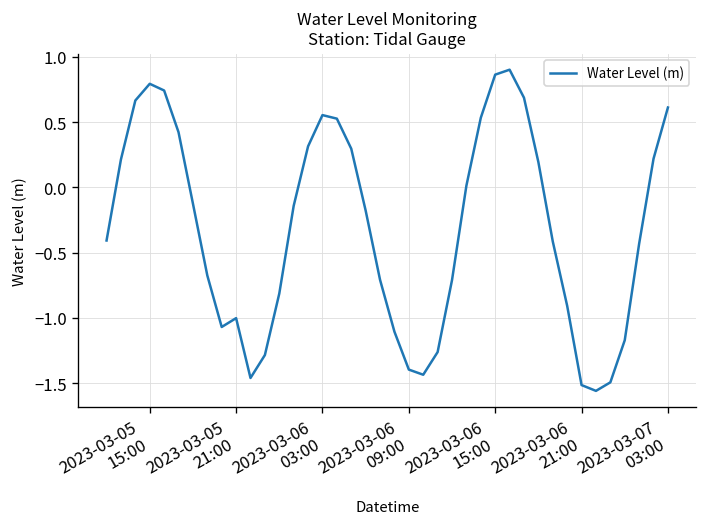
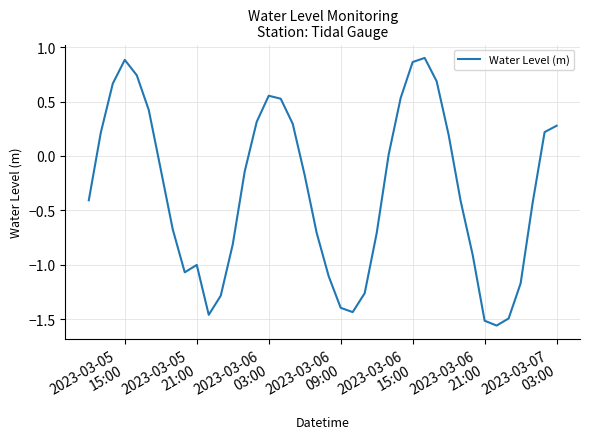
  {
-   "2023-03-05 15:00": 0.79,
+   "2023-03-05 15:00": 0.88,
    "2023-03-05 21:00": -1.00,
    "2023-03-06 03:00": 0.55,
    "2023-03-06 09:00": -1.40,
    "2023-03-06 15:00": 0.86,
    "2023-03-06 21:00": -1.51,
-   "2023-03-07 03:00": 0.61
+   "2023-03-07 03:00": 0.28
  }
